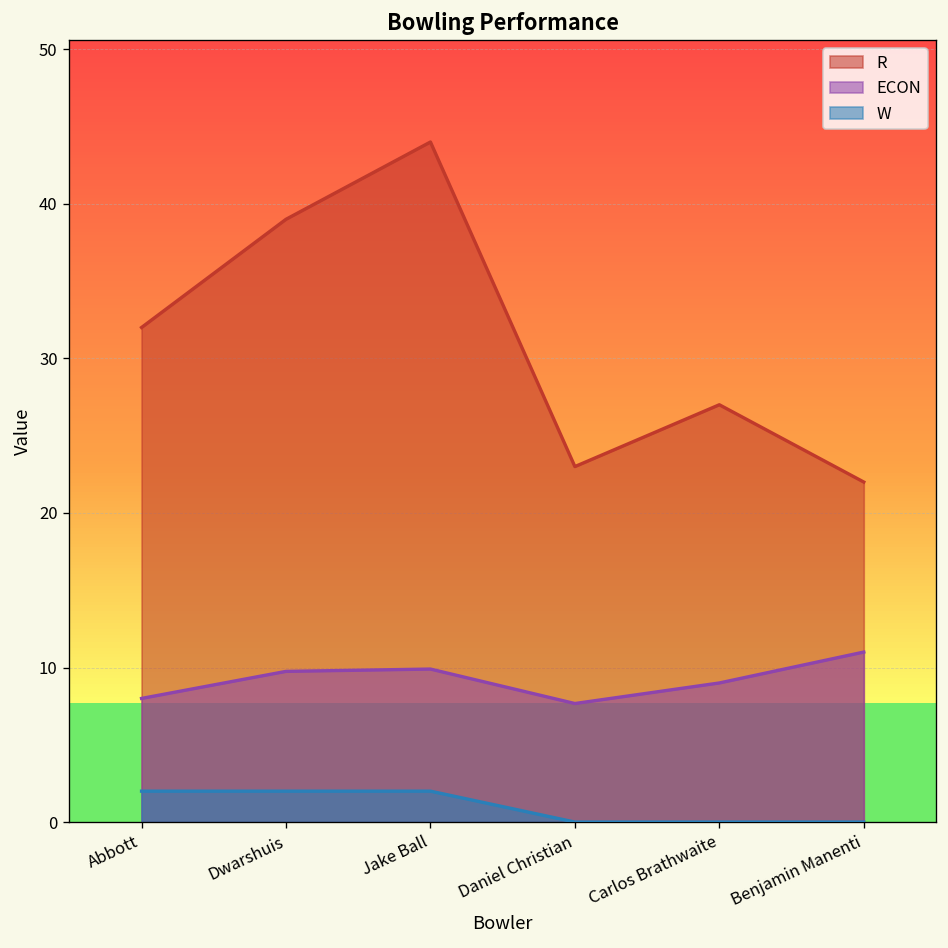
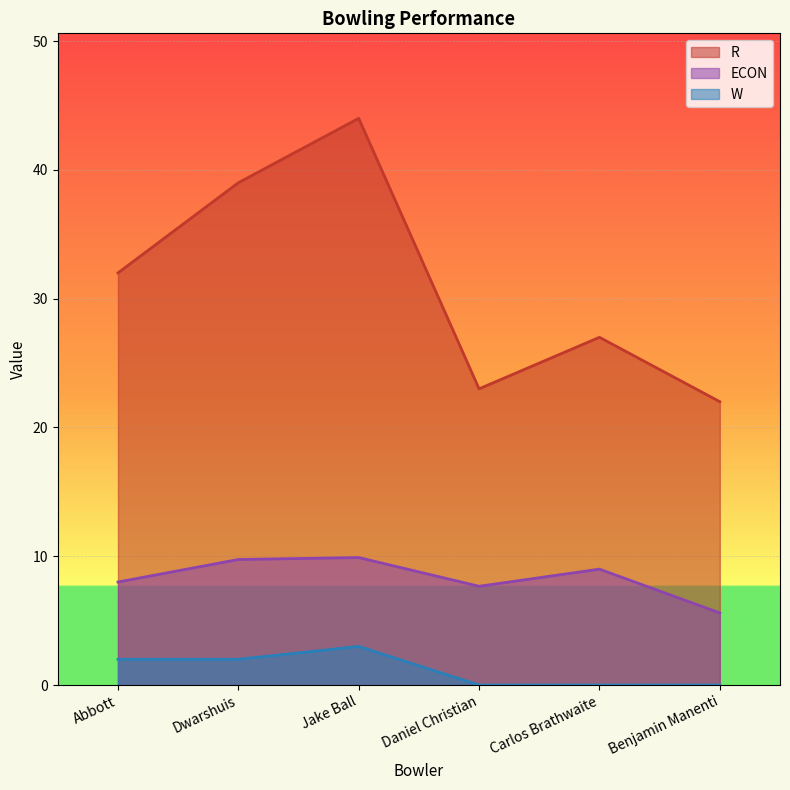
  {
    "R": {
      "Abbott": 32.0,
      "Dwarshuis": 39.0,
      "Jake Ball": 44.0,
      "Daniel Christian": 23.0,
      "Carlos Brathwaite": 27.0,
      "Benjamin Manenti": 22.0
    },
    "ECON": {
      "Abbott": 8.0,
      "Dwarshuis": 9.8,
      "Jake Ball": 9.9,
      "Daniel Christian": 7.7,
      "Carlos Brathwaite": 9.0,
-     "Benjamin Manenti": 11.0
+     "Benjamin Manenti": 5.6
    },
    "W": {
      "Abbott": 2,
      "Dwarshuis": 2,
-     "Jake Ball": 2,
+     "Jake Ball": 3,
      "Daniel Christian": 0,
      "Carlos Brathwaite": 0,
      "Benjamin Manenti": 0
    }
  }
